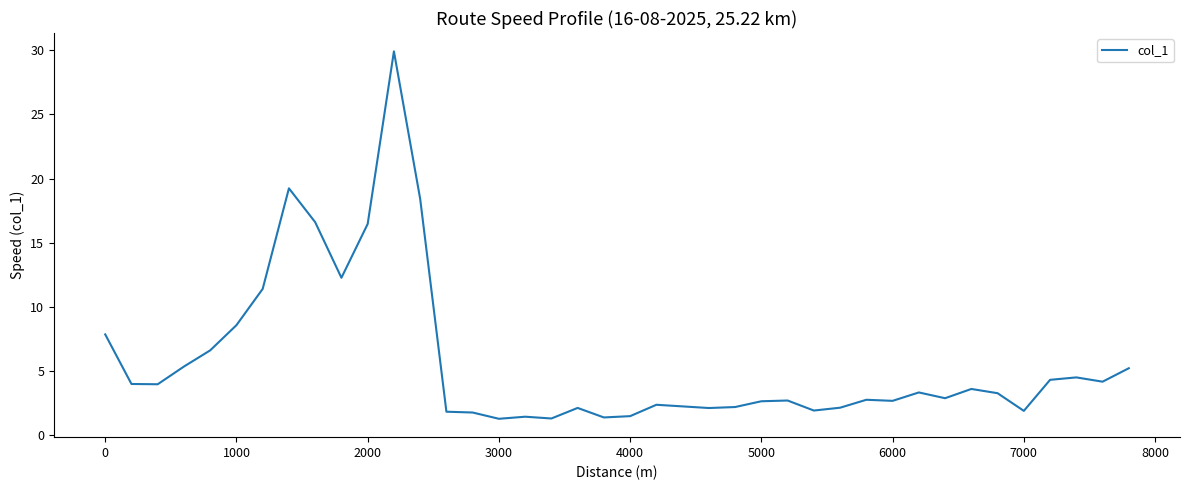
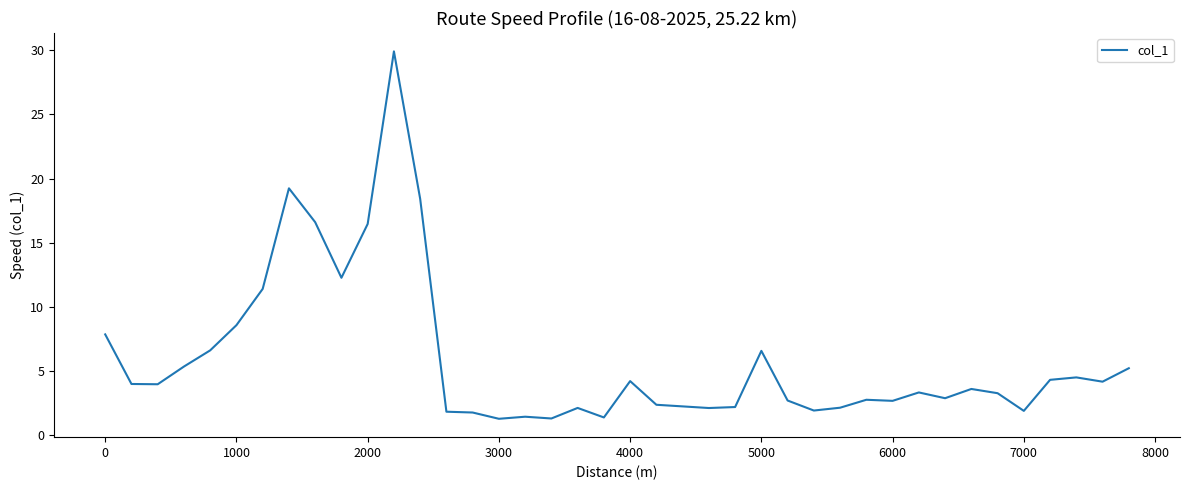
  {
    "0": 7.9,
    "1000": 8.6,
    "2000": 16.5,
    "3000": 1.3,
-   "4000": 1.5,
-   "5000": 2.7,
+   "4000": 4.2,
+   "5000": 6.6,
    "6000": 2.7,
    "7000": 1.9
  }
